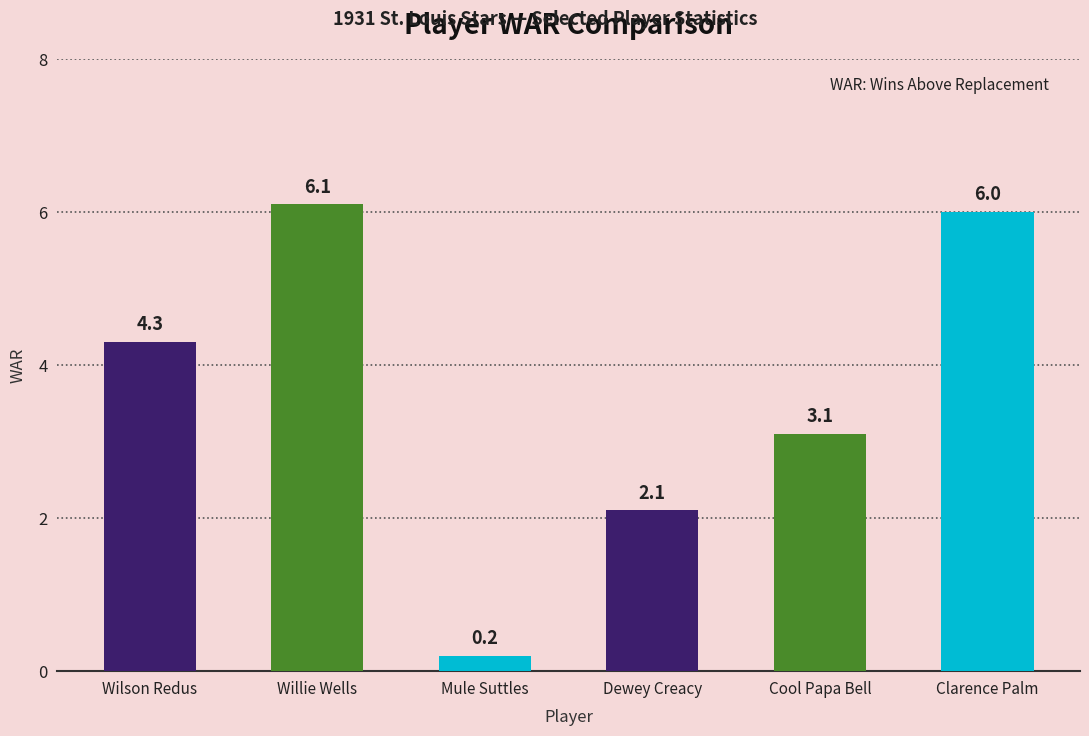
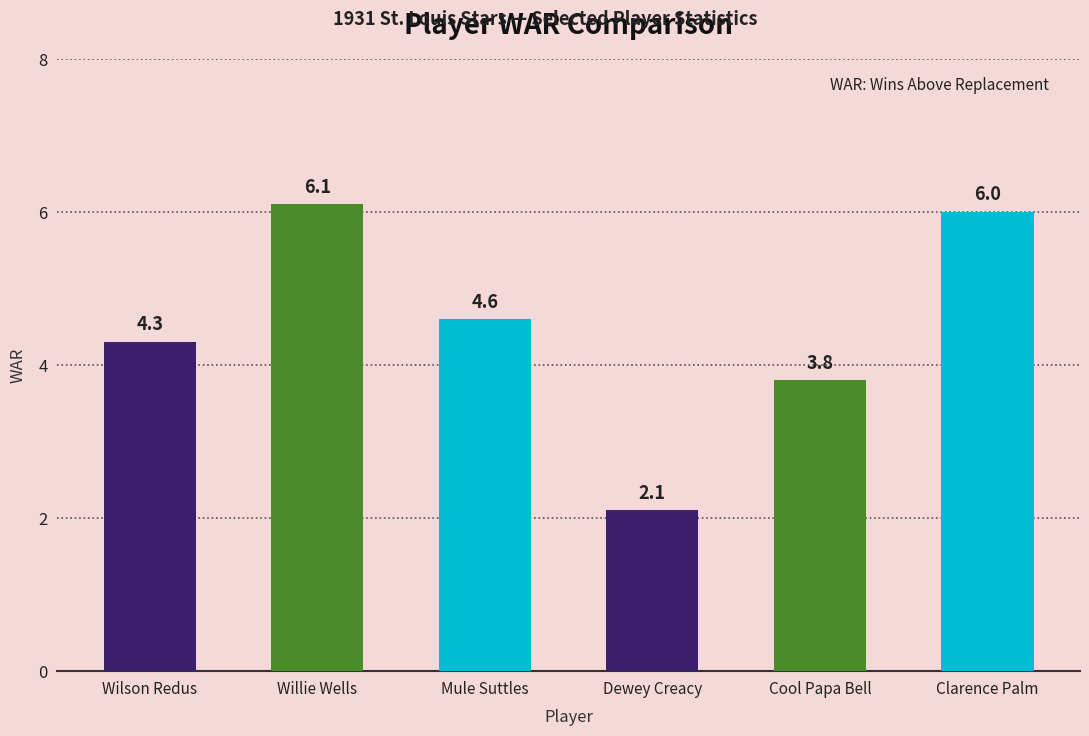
  {
    "Wilson Redus": 4.3,
    "Willie Wells": 6.1,
-   "Mule Suttles": 0.2,
+   "Mule Suttles": 4.6,
    "Dewey Creacy": 2.1,
-   "Cool Papa Bell": 3.1,
+   "Cool Papa Bell": 3.8,
    "Clarence Palm": 6.0
  }
